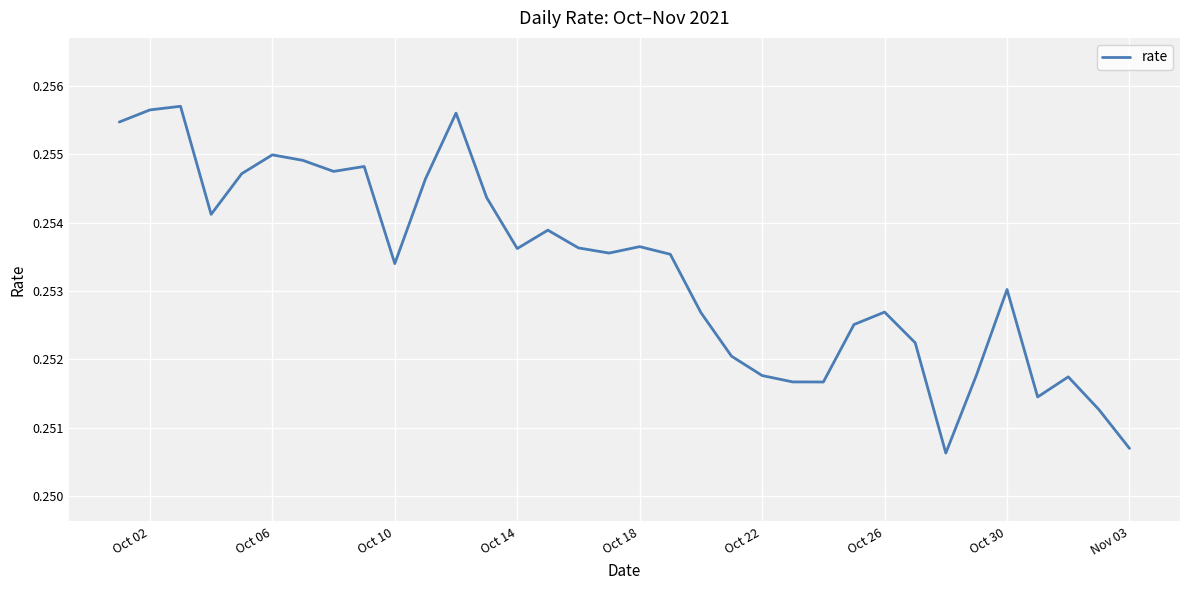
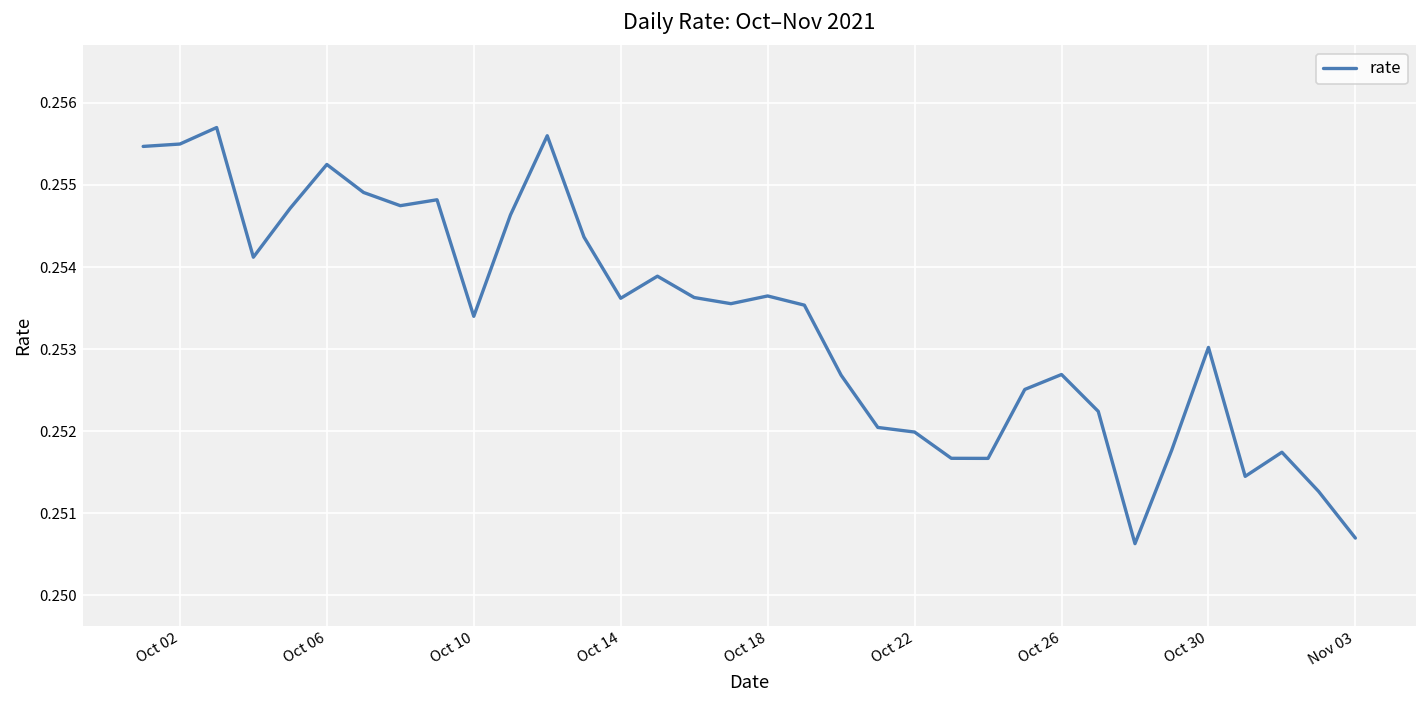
  {
-   "Oct 02": 0.2556,
-   "Oct 06": 0.2550,
+   "Oct 02": 0.2555,
+   "Oct 06": 0.2553,
    "Oct 10": 0.2534,
    "Oct 14": 0.2536,
    "Oct 18": 0.2536,
-   "Oct 22": 0.2518,
+   "Oct 22": 0.2520,
    "Oct 26": 0.2527,
    "Oct 30": 0.2530,
    "Nov 03": 0.2507
  }
